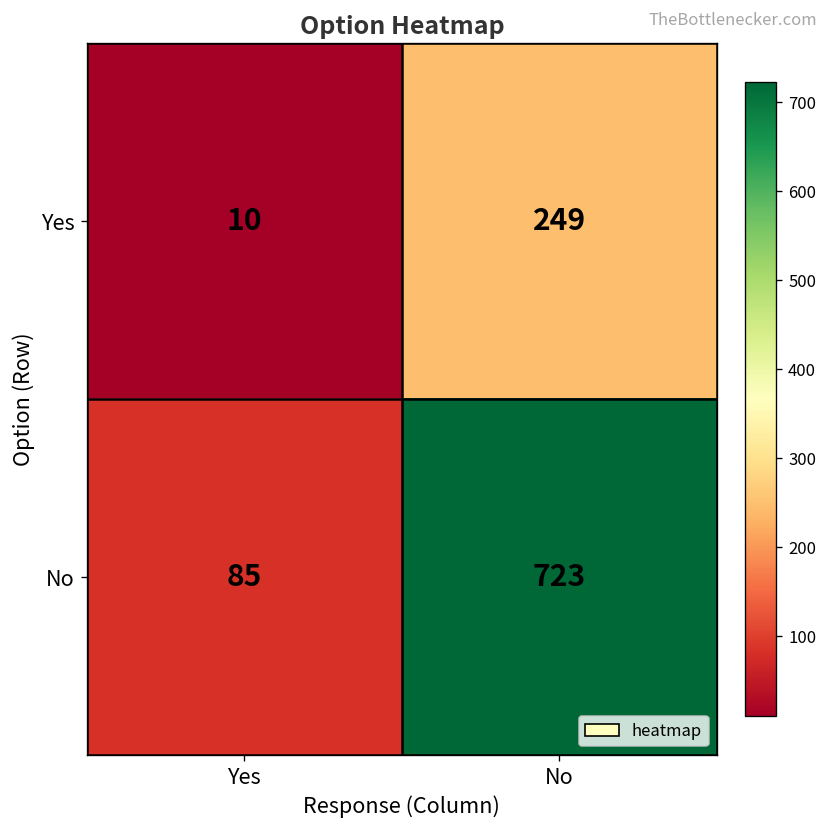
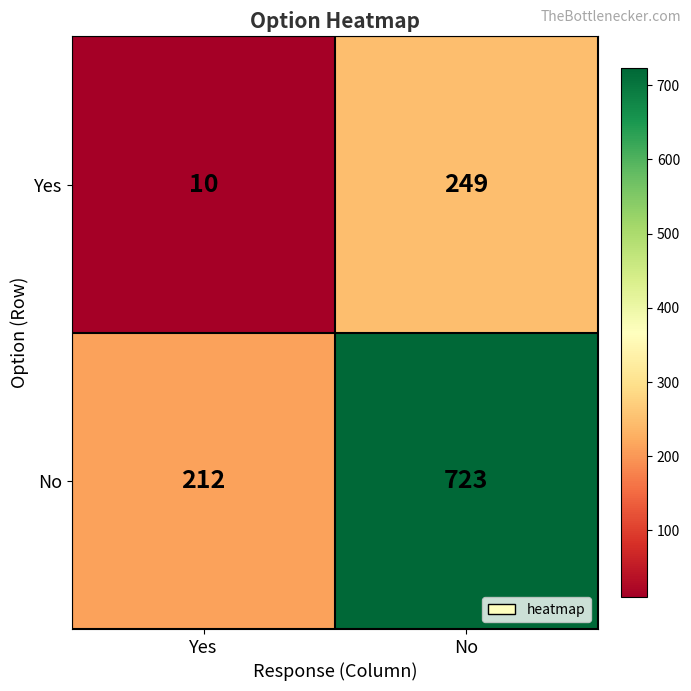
  {
    "Yes": {
      "Yes": 10,
      "No": 249
    },
    "No": {
-     "Yes": 85,
+     "Yes": 212,
      "No": 723
    }
  }
